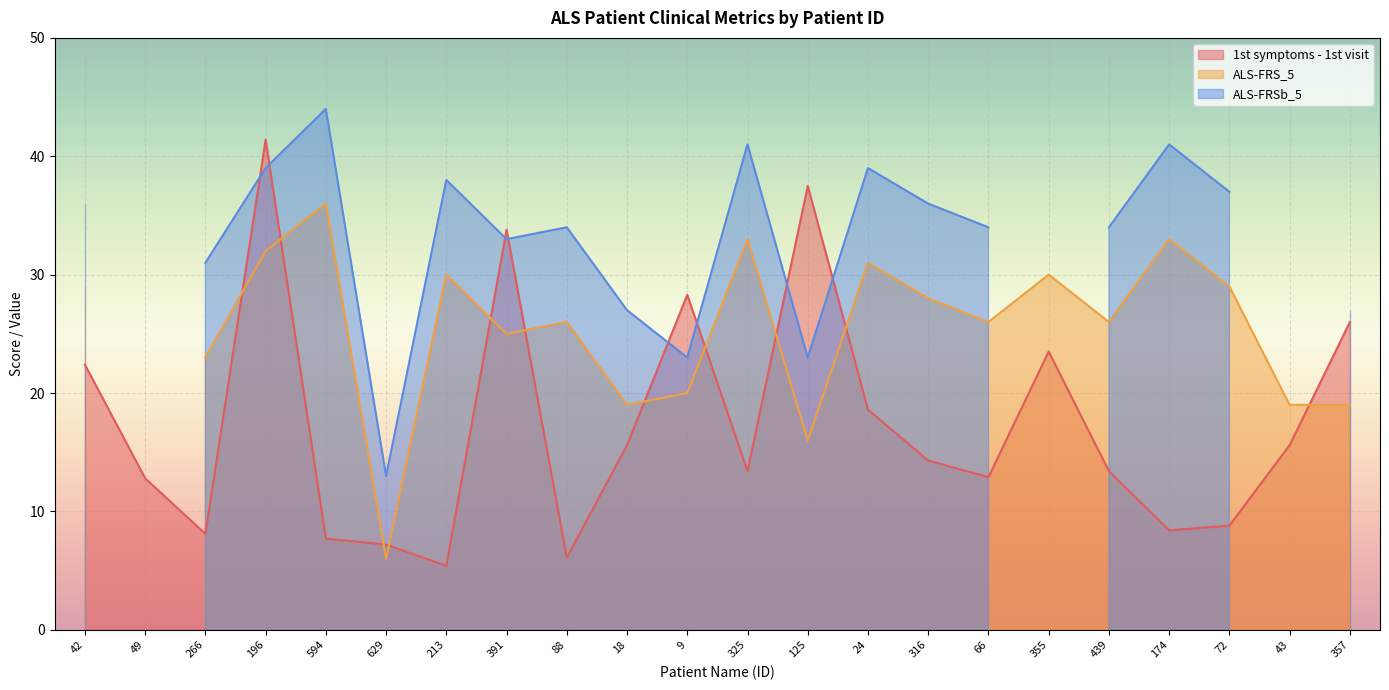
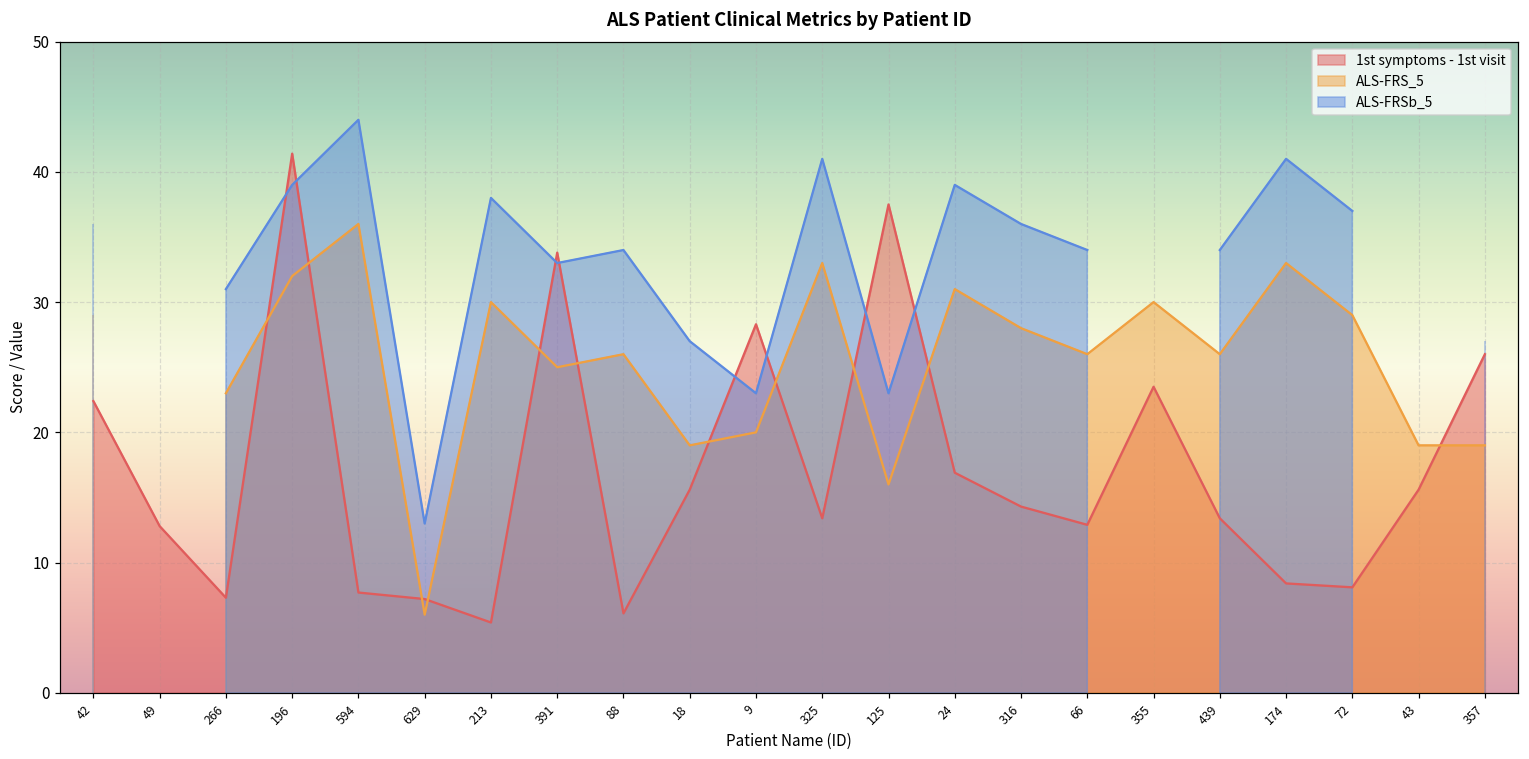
  {
    "1st symptoms - 1st visit": {
      "42": 22.4,
      "49": 12.8,
-     "266": 8.1,
+     "266": 7.3,
      "196": 41.4,
      "594": 7.7,
      "629": 7.2,
      "213": 5.4,
      "391": 33.8,
      "88": 6.1,
      "18": 15.6,
      "9": 28.3,
      "325": 13.4,
      "125": 37.5,
-     "24": 18.6,
+     "24": 16.9,
      "316": 14.3,
      "66": 12.9,
      "355": 23.5,
      "439": 13.4,
      "174": 8.4,
-     "72": 8.8,
+     "72": 8.1,
      "43": 15.6,
      "357": 26.0
    }
  }
